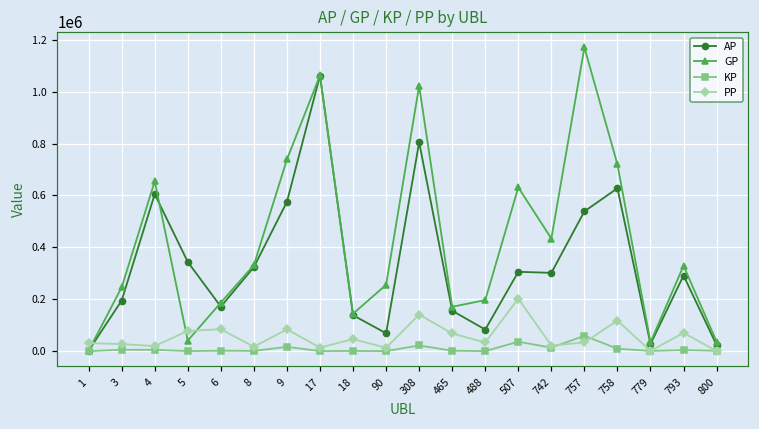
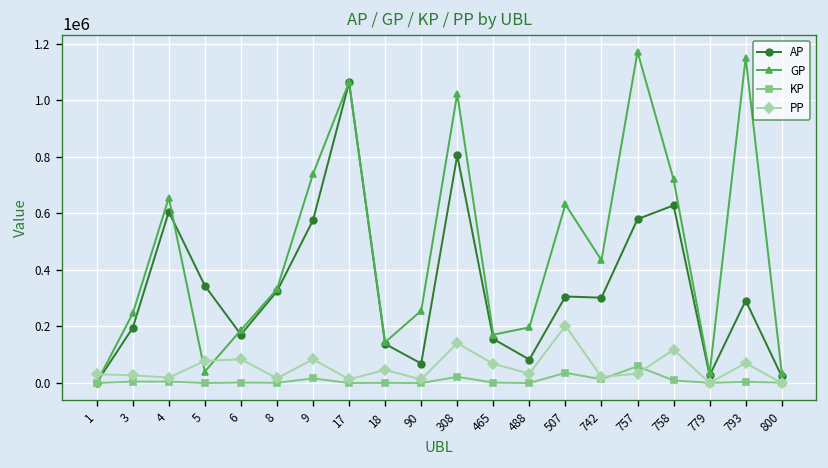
  {
    "AP": {
      "3": 200000,
      "4": 610000,
      "5": 340000,
      "6": 170000,
      "9": 580000,
      "90": 70000,
      "308": 800000,
      "465": 160000,
      "488": 80000,
      "507": 310000,
      "742": 300000,
-     "757": 540000,
+     "757": 580000,
      "758": 630000,
      "793": 290000,
      "800": 20000
    },
    "GP": {
      "3": 250000,
      "4": 650000,
      "5": 40000,
      "6": 190000,
      "9": 740000,
      "90": 260000,
      "308": 1020000,
      "465": 170000,
      "488": 200000,
      "507": 630000,
      "742": 430000,
      "757": 1170000,
      "758": 720000,
-     "793": 330000,
+     "793": 1150000,
      "800": 40000
    }
  }
